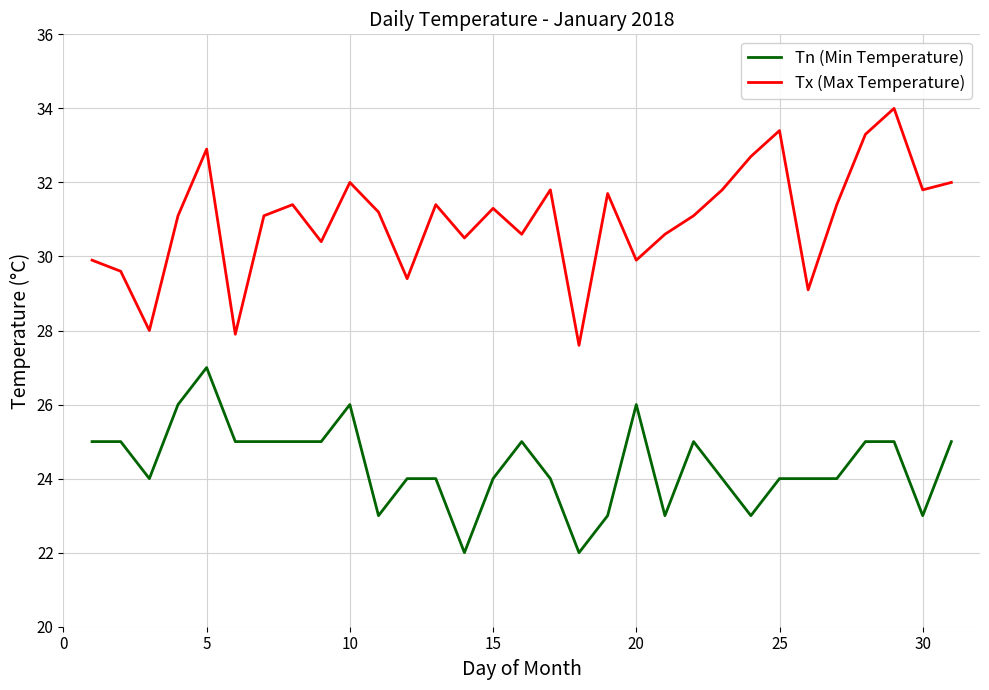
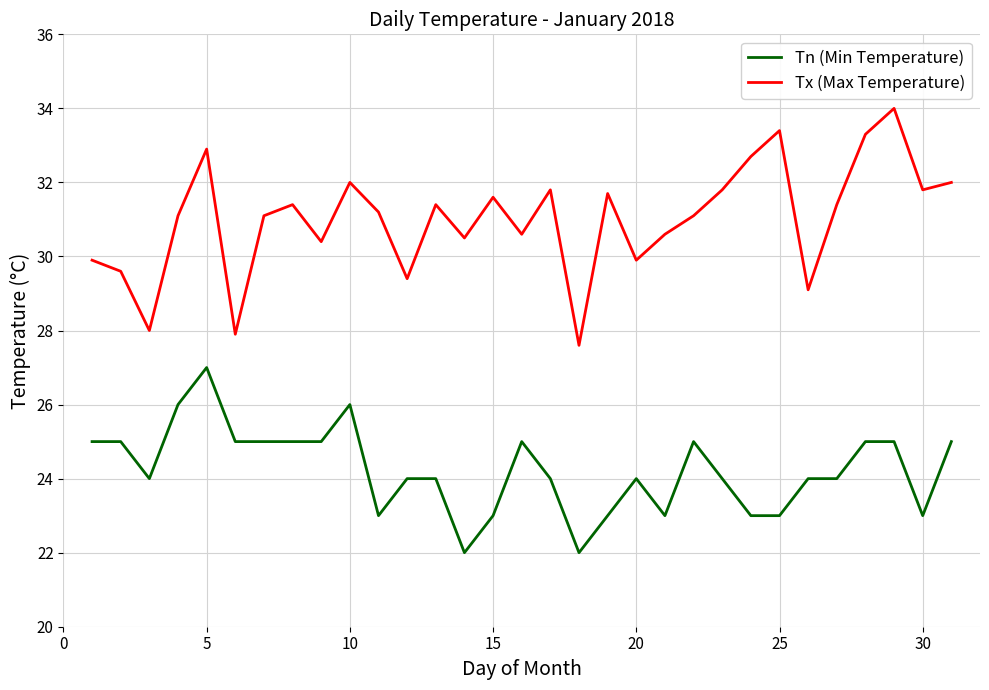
  {
    "Tn (Min Temperature)": {
      "5": 27,
      "10": 26,
-     "15": 24,
-     "20": 26,
-     "25": 24,
+     "15": 23,
+     "20": 24,
+     "25": 23,
      "30": 23
    },
    "Tx (Max Temperature)": {
      "5": 32.9,
      "10": 32.0,
-     "15": 31.3,
+     "15": 31.6,
      "20": 29.9,
      "25": 33.4,
      "30": 31.8
    }
  }
